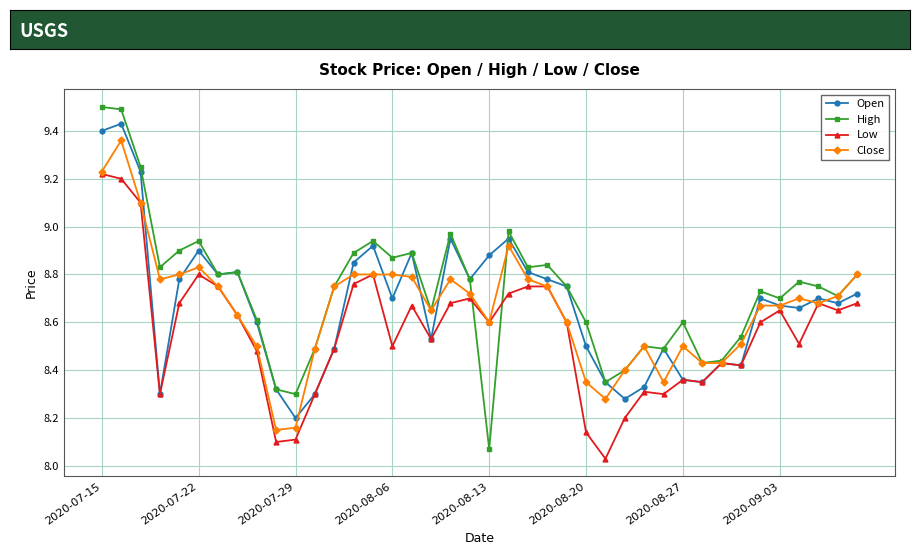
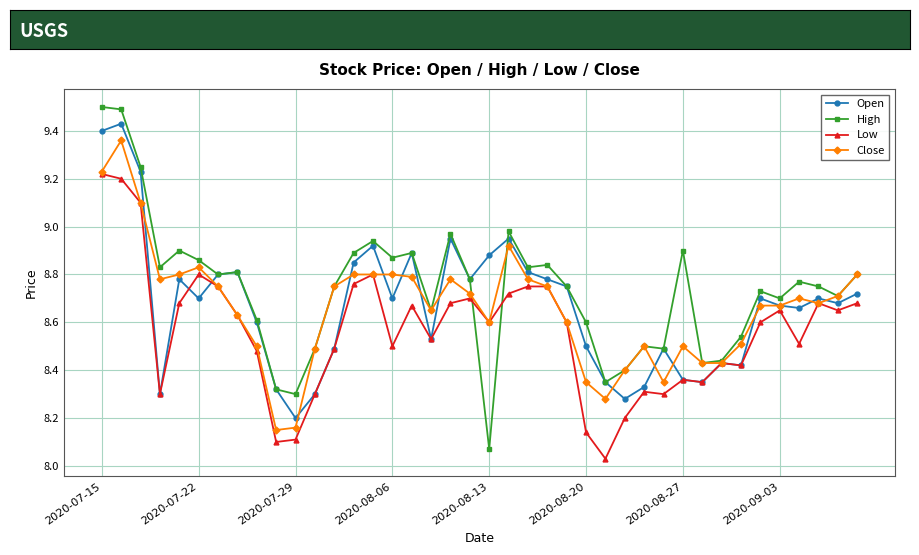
  {
    "Open": {
      "2020-07-15": 9.4,
-     "2020-07-22": 8.9,
+     "2020-07-22": 8.7,
      "2020-07-29": 8.2,
      "2020-08-06": 8.7,
      "2020-08-13": 8.88,
      "2020-08-20": 8.5
    },
    "High": {
      "2020-07-15": 9.50,
-     "2020-07-22": 8.94,
+     "2020-07-22": 8.86,
      "2020-07-29": 8.30,
      "2020-08-06": 8.87,
      "2020-08-13": 8.07,
      "2020-08-20": 8.60,
-     "2020-08-27": 8.6,
+     "2020-08-27": 8.9,
      "2020-09-03": 8.70
    },
    "Low": {
      "2020-07-22": 8.80,
      "2020-07-29": 8.11,
      "2020-08-06": 8.50,
      "2020-08-20": 8.14,
      "2020-09-03": 8.65
    },
    "Close": {
      "2020-07-22": 8.83,
      "2020-07-29": 8.16,
      "2020-08-06": 8.80,
      "2020-08-20": 8.35,
      "2020-08-27": 8.50
    }
  }
